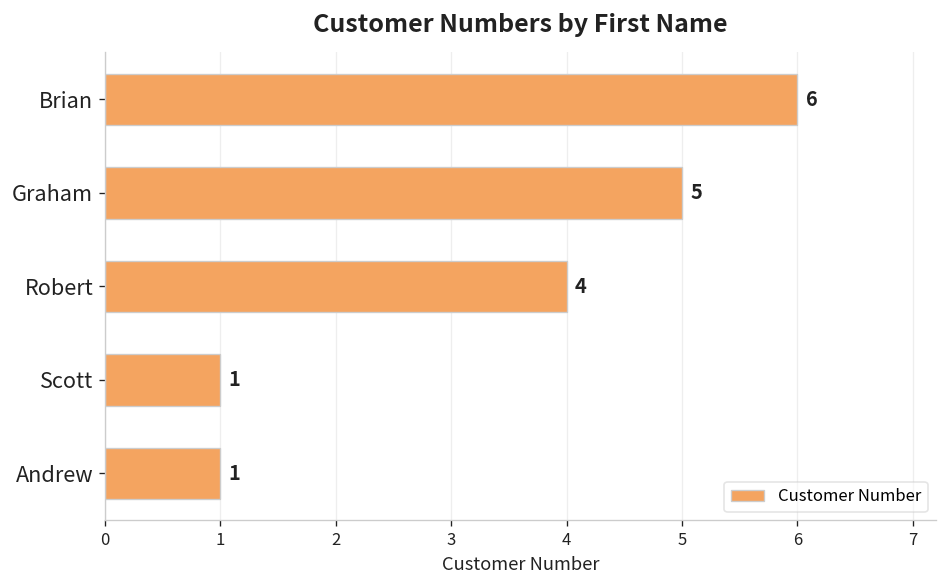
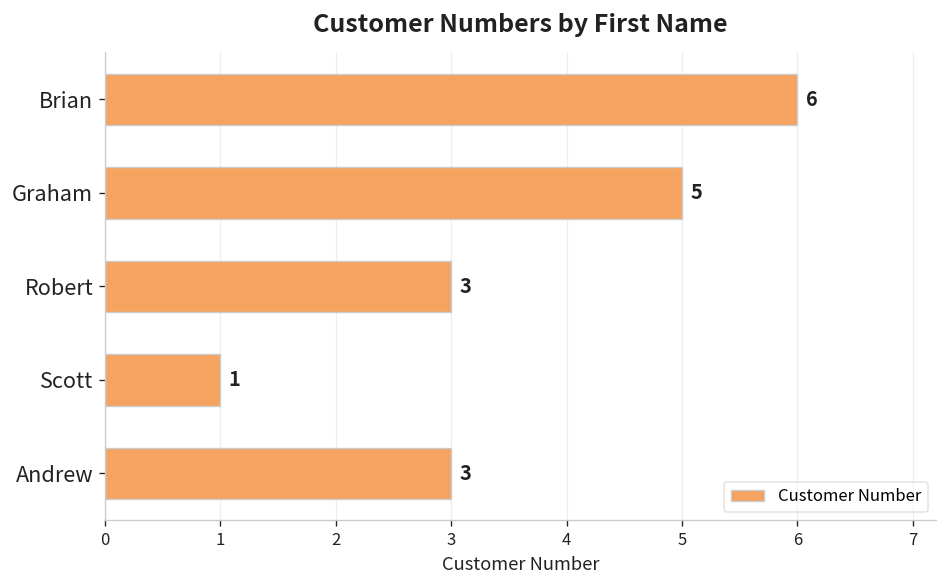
  {
    "Brian": 6,
    "Graham": 5,
-   "Robert": 4,
+   "Robert": 3,
    "Scott": 1,
-   "Andrew": 1
+   "Andrew": 3
  }
